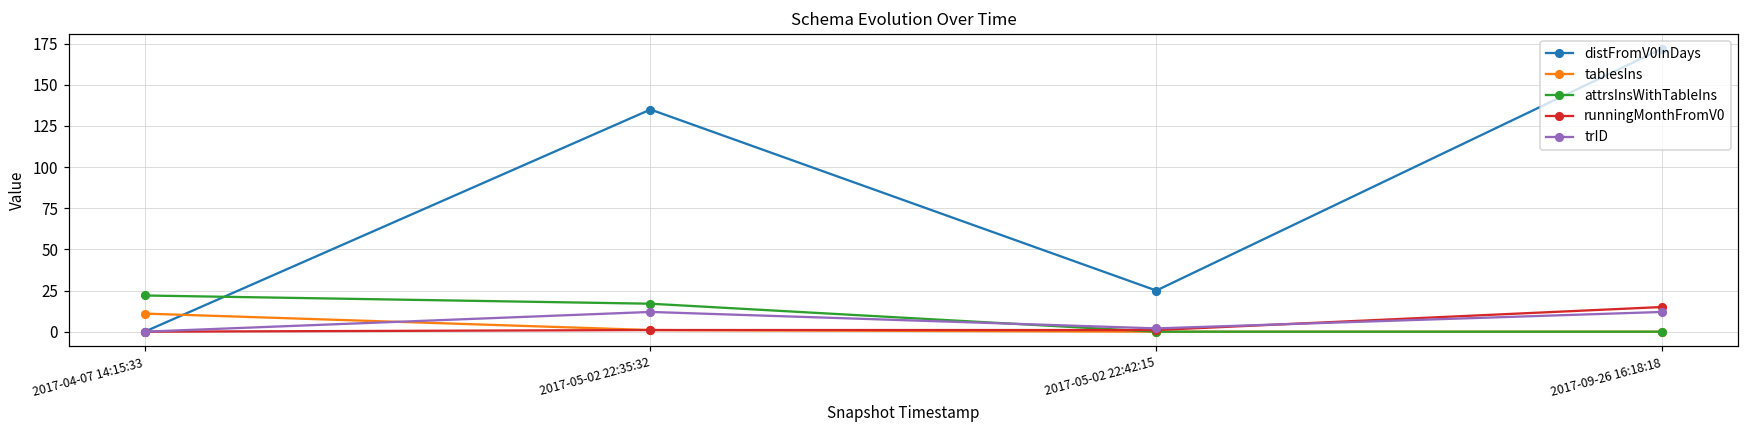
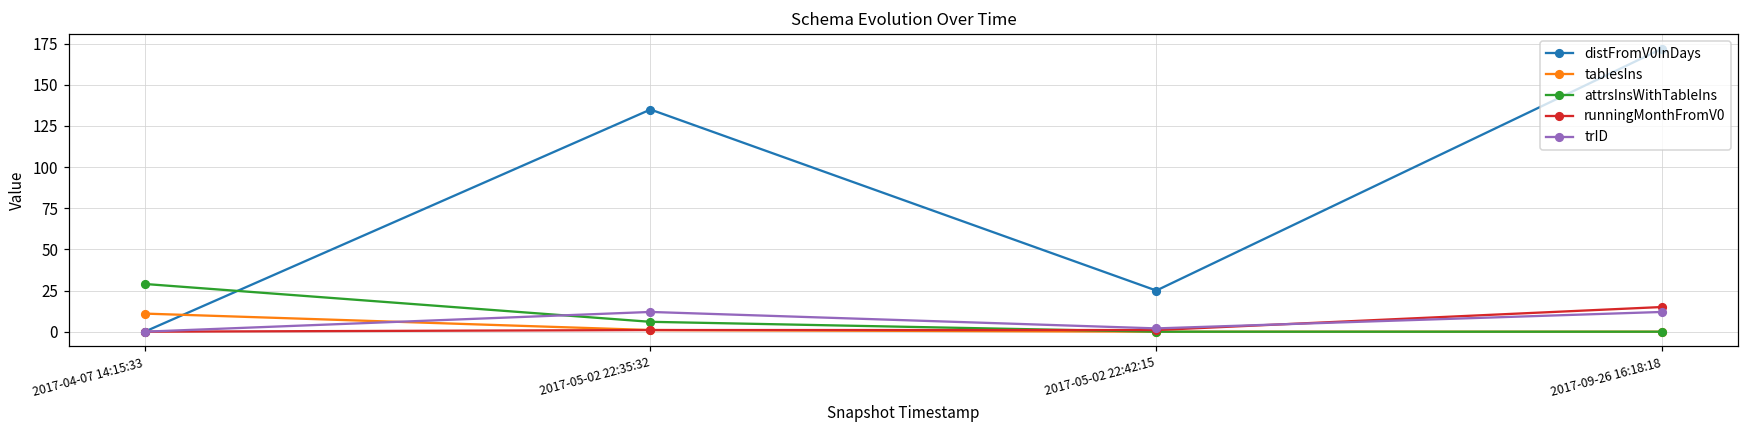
  {
    "distFromV0InDays": {
      "2017-05-02 22:35:32": 135,
      "2017-05-02 22:42:15": 25
    },
    "tablesIns": {
      "2017-04-07 14:15:33": 11
    },
    "attrsInsWithTableIns": {
-     "2017-04-07 14:15:33": 22,
-     "2017-05-02 22:35:32": 17
+     "2017-04-07 14:15:33": 29,
+     "2017-05-02 22:35:32": 6
    },
    "runningMonthFromV0": {
      "2017-09-26 16:18:18": 15
    },
    "trID": {
      "2017-05-02 22:35:32": 12,
      "2017-09-26 16:18:18": 12
    }
  }
